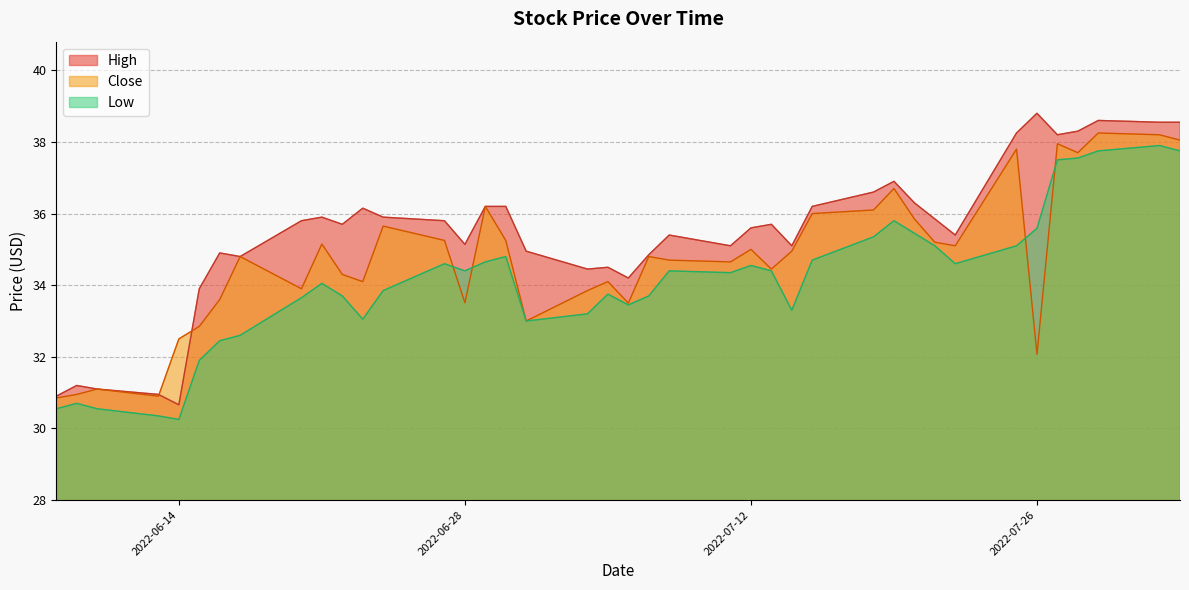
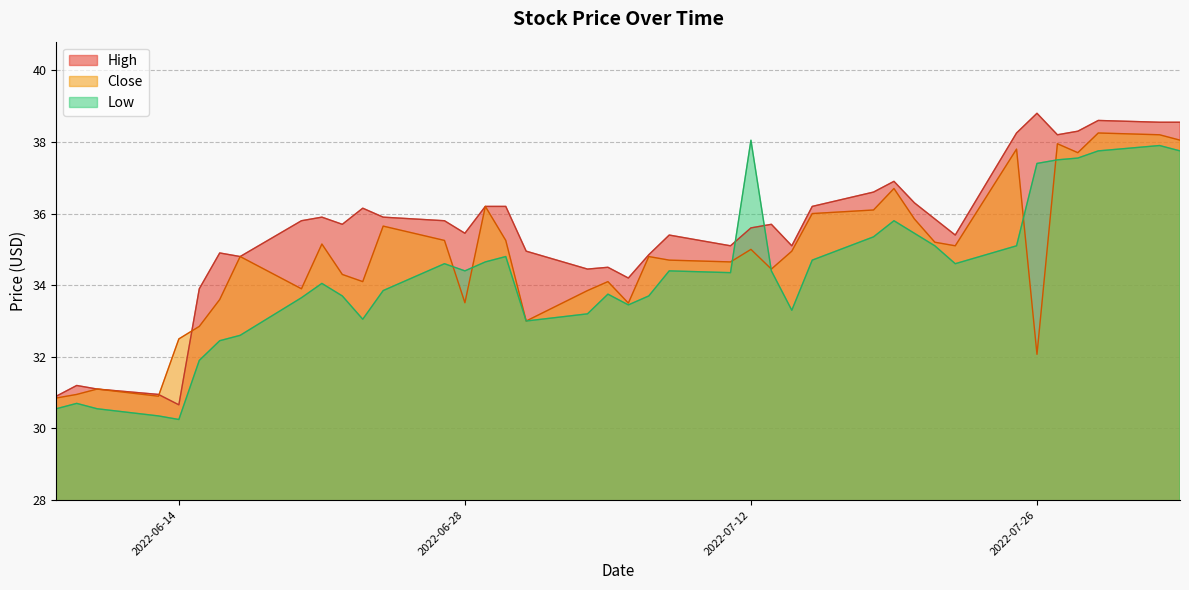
  {
    "High": {
      "2022-06-14": 30.7,
-     "2022-06-28": 35.1,
+     "2022-06-28": 35.5,
      "2022-07-12": 35.6,
      "2022-07-26": 38.8
    },
    "Close": {
      "2022-06-14": 32.5,
      "2022-06-28": 33.5,
      "2022-07-12": 35.0,
      "2022-07-26": 32.1
    },
    "Low": {
      "2022-06-14": 30.3,
      "2022-06-28": 34.4,
-     "2022-07-12": 34.5,
-     "2022-07-26": 35.6
+     "2022-07-12": 38.0,
+     "2022-07-26": 37.4
    }
  }
